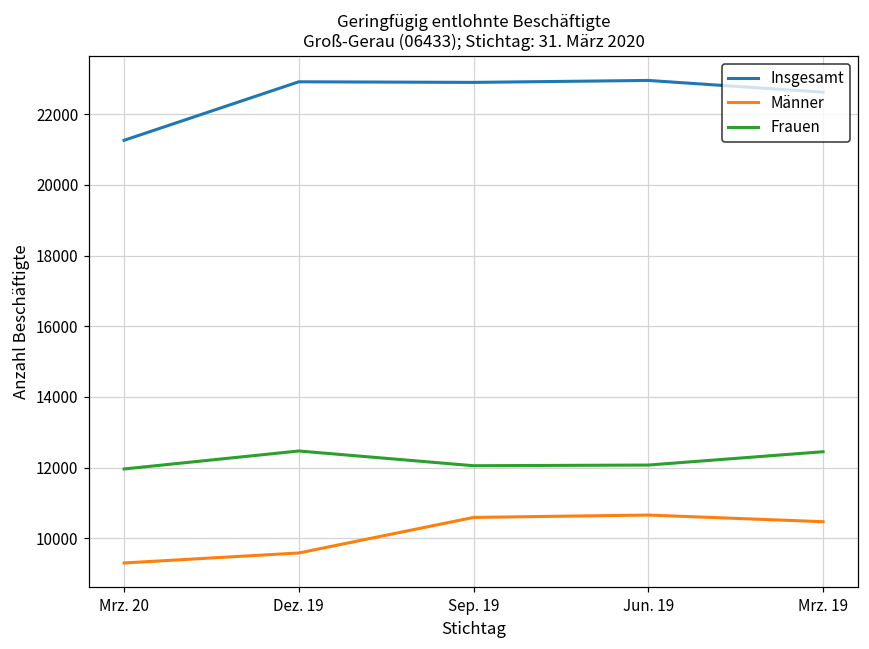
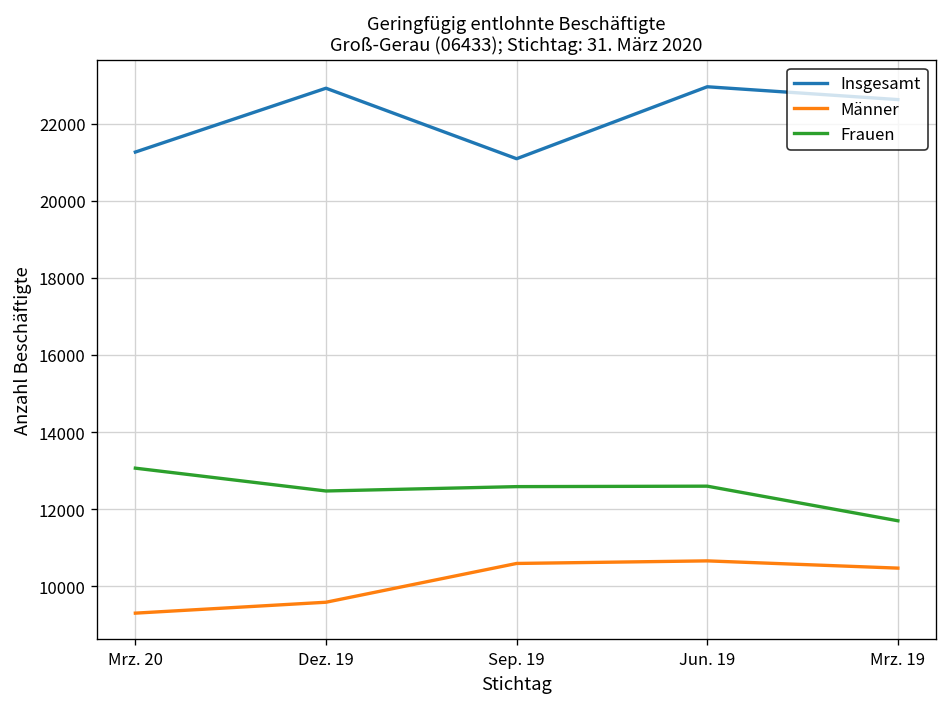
  {
    "Insgesamt": {
      "Mrz. 20": 21300,
      "Dez. 19": 22900,
-     "Sep. 19": 22900,
+     "Sep. 19": 21100,
      "Jun. 19": 23000
    },
    "Männer": {
      "Mrz. 20": 9300,
      "Dez. 19": 9600,
      "Sep. 19": 10600,
      "Jun. 19": 10700,
      "Mrz. 19": 10500
    },
    "Frauen": {
-     "Mrz. 20": 12000,
+     "Mrz. 20": 13100,
      "Dez. 19": 12500,
-     "Sep. 19": 12100,
-     "Jun. 19": 12100,
-     "Mrz. 19": 12400
+     "Sep. 19": 12600,
+     "Jun. 19": 12600,
+     "Mrz. 19": 11700
    }
  }
